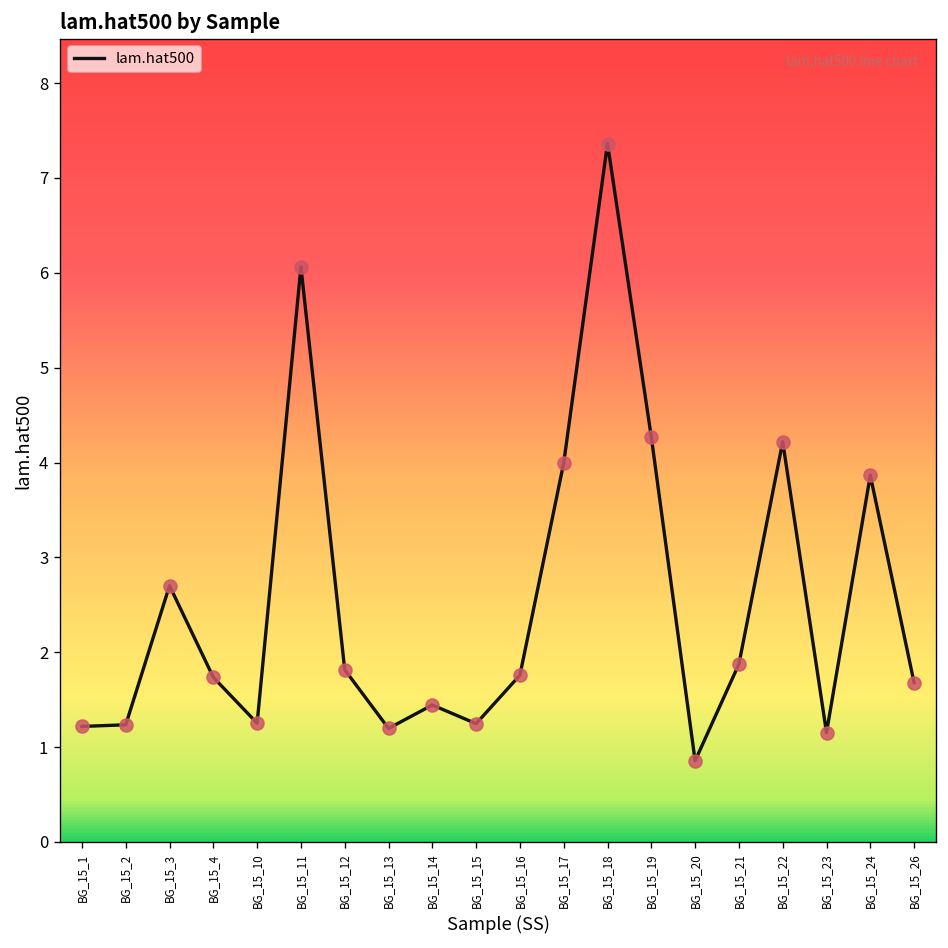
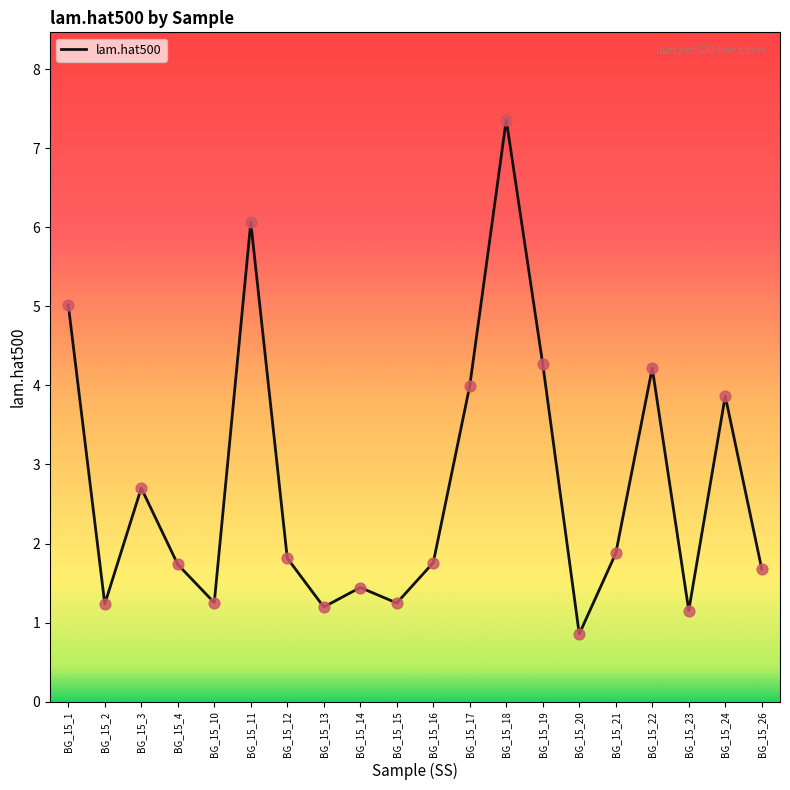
  {
-   "BG_15_1": 1.2,
+   "BG_15_1": 5.0,
    "BG_15_2": 1.2,
    "BG_15_3": 2.7,
    "BG_15_4": 1.7,
    "BG_15_10": 1.3,
    "BG_15_11": 6.1,
    "BG_15_12": 1.8,
    "BG_15_13": 1.2,
    "BG_15_14": 1.4,
    "BG_15_15": 1.2,
    "BG_15_16": 1.8,
    "BG_15_17": 4.0,
    "BG_15_18": 7.4,
    "BG_15_19": 4.3,
    "BG_15_20": 0.9,
    "BG_15_21": 1.9,
    "BG_15_22": 4.2,
    "BG_15_23": 1.2,
    "BG_15_24": 3.9,
    "BG_15_26": 1.7
  }
